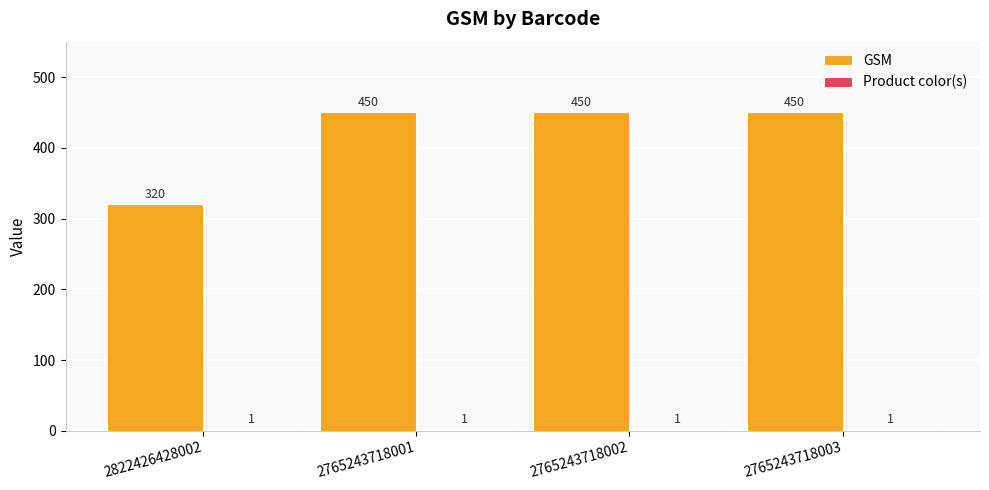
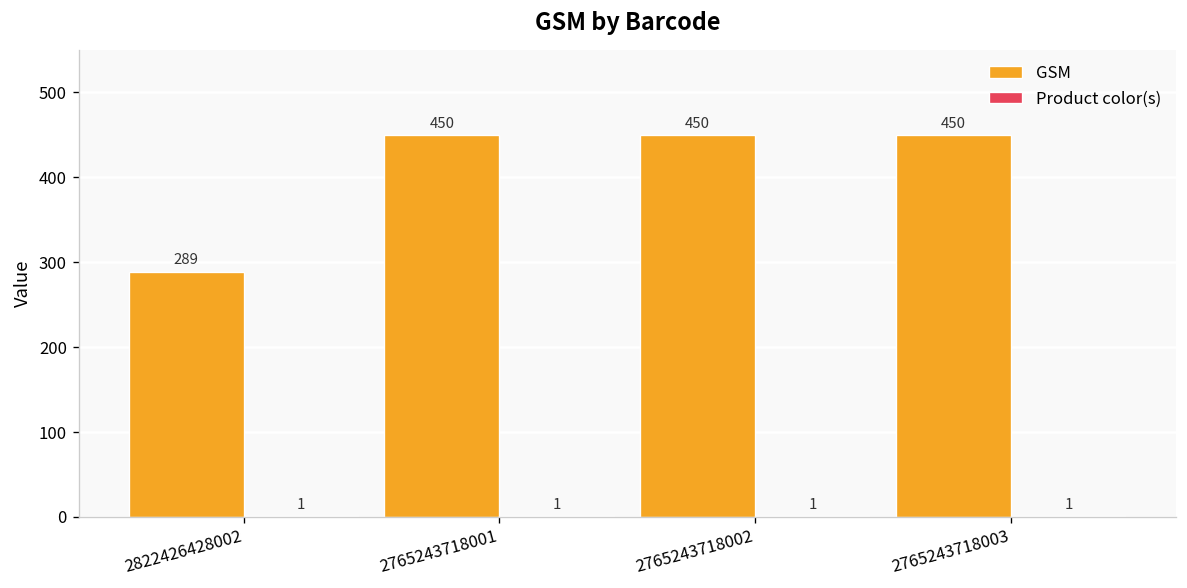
  {
    "GSM": {
-     "2822426428002": 320,
+     "2822426428002": 289,
      "2765243718001": 450,
      "2765243718002": 450,
      "2765243718003": 450
    },
    "Product color(s)": {
      "2822426428002": 1,
      "2765243718001": 1,
      "2765243718002": 1,
      "2765243718003": 1
    }
  }
